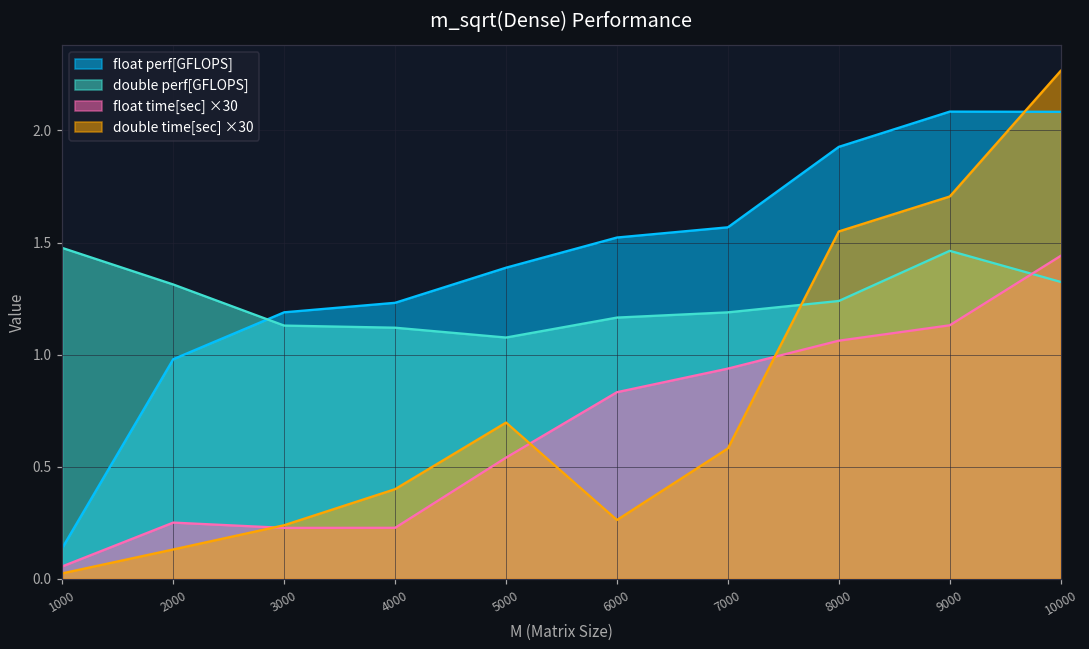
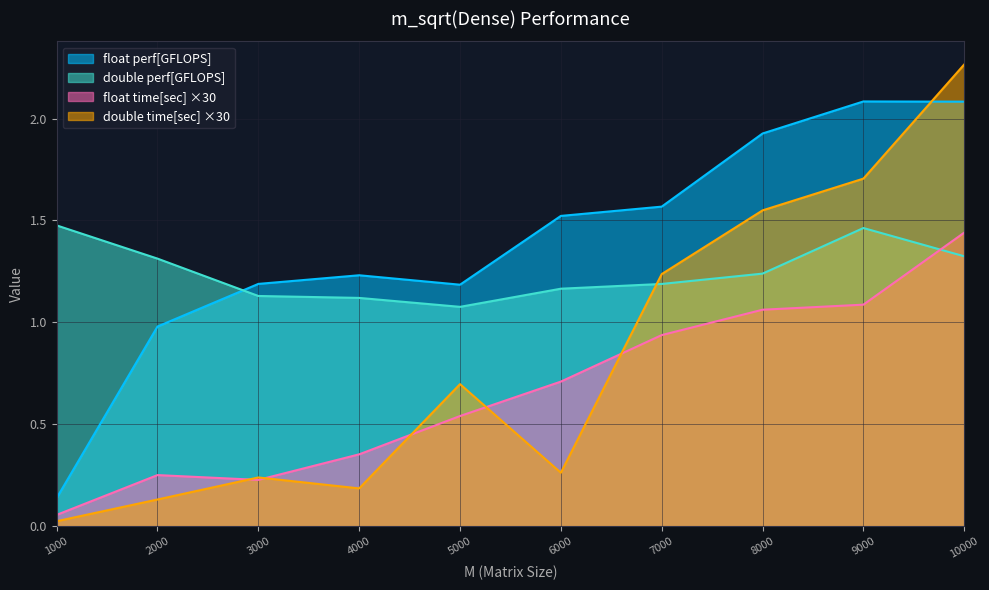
  {
    "float perf[GFLOPS]": {
      "1000": 0.14,
      "2000": 0.98,
      "3000": 1.19,
      "4000": 1.23,
-     "5000": 1.39,
+     "5000": 1.18,
      "6000": 1.52,
      "7000": 1.57,
      "8000": 1.93,
      "9000": 2.08,
      "10000": 2.08
    },
    "double perf[GFLOPS]": {
      "1000": 1.48,
      "2000": 1.31,
      "3000": 1.13,
      "4000": 1.12,
      "5000": 1.08,
      "6000": 1.17,
      "7000": 1.19,
      "8000": 1.24,
      "9000": 1.46,
      "10000": 1.32
    },
    "float time[sec] ×30": {
      "1000": 0.06,
      "2000": 0.25,
-     "4000": 0.23,
+     "4000": 0.35,
      "5000": 0.54,
-     "6000": 0.83,
+     "6000": 0.71,
      "7000": 0.94,
      "8000": 1.06,
-     "9000": 1.13,
+     "9000": 1.09,
      "10000": 1.44
    },
    "double time[sec] ×30": {
      "1000": 0.02,
      "2000": 0.13,
-     "4000": 0.40,
+     "4000": 0.19,
      "5000": 0.70,
      "6000": 0.26,
-     "7000": 0.58,
+     "7000": 1.24,
      "8000": 1.55,
      "9000": 1.71,
      "10000": 2.27
    }
  }
